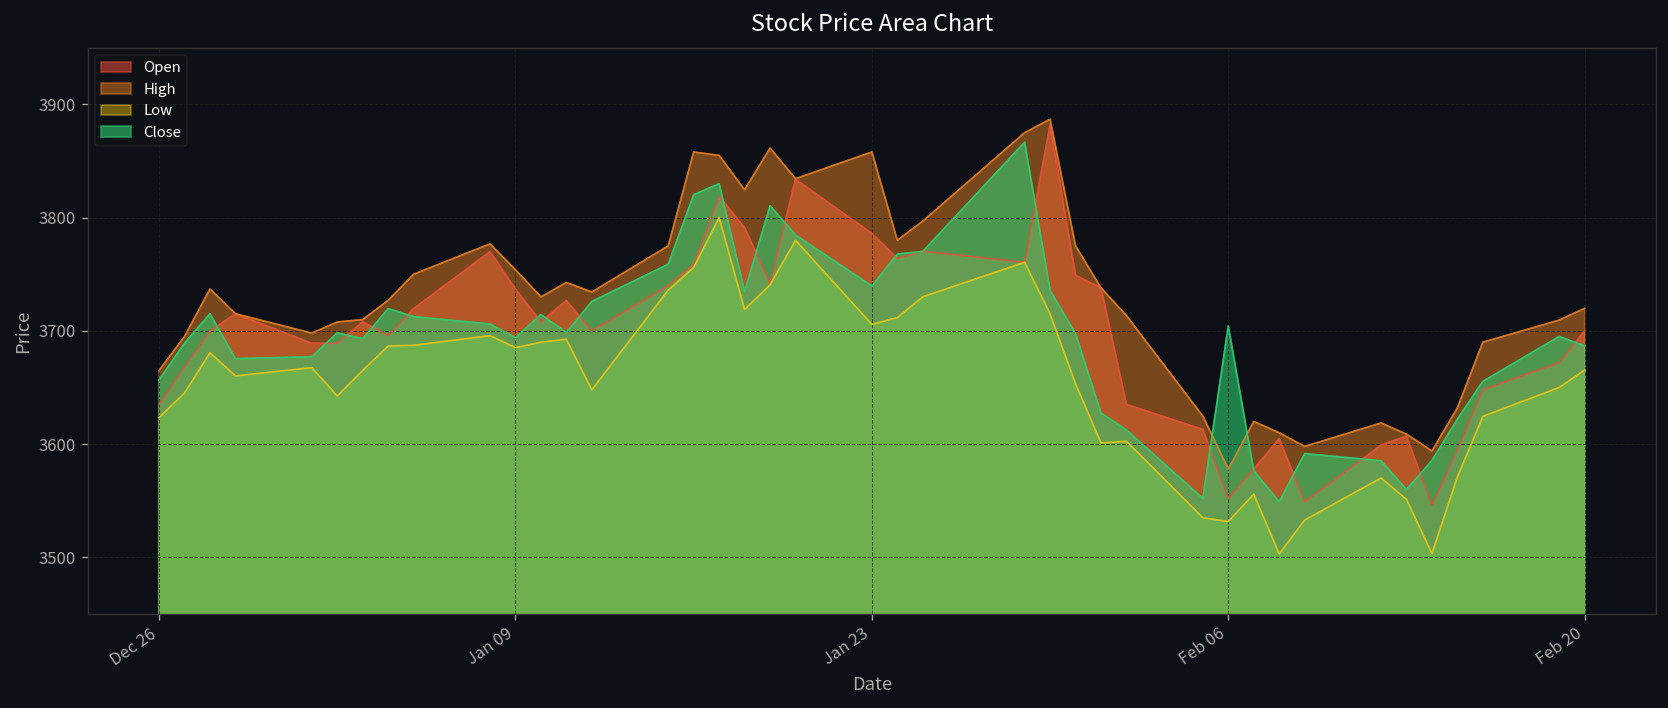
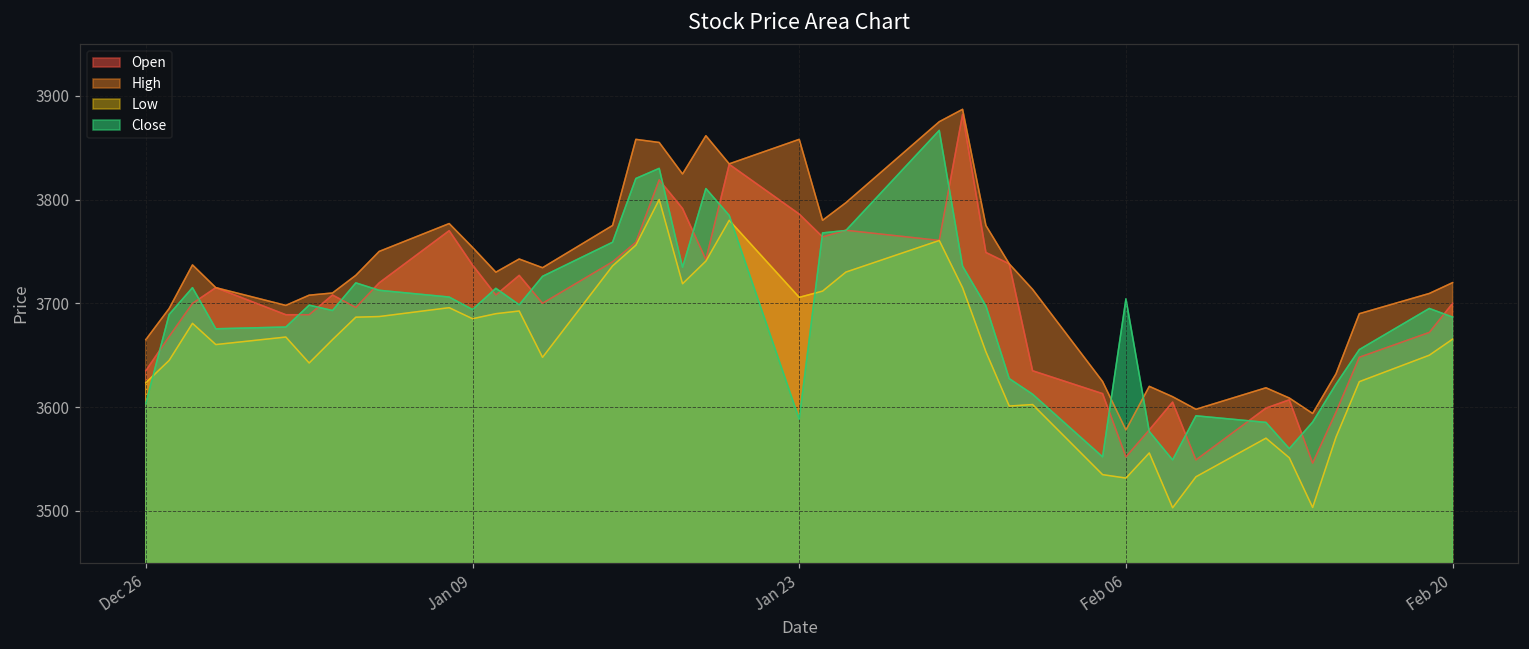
  {
    "Close": {
-     "Dec 26": 3660,
+     "Dec 26": 3600,
      "Jan 09": 3690,
-     "Jan 23": 3740,
+     "Jan 23": 3590,
      "Feb 06": 3700,
      "Feb 20": 3690
    }
  }
